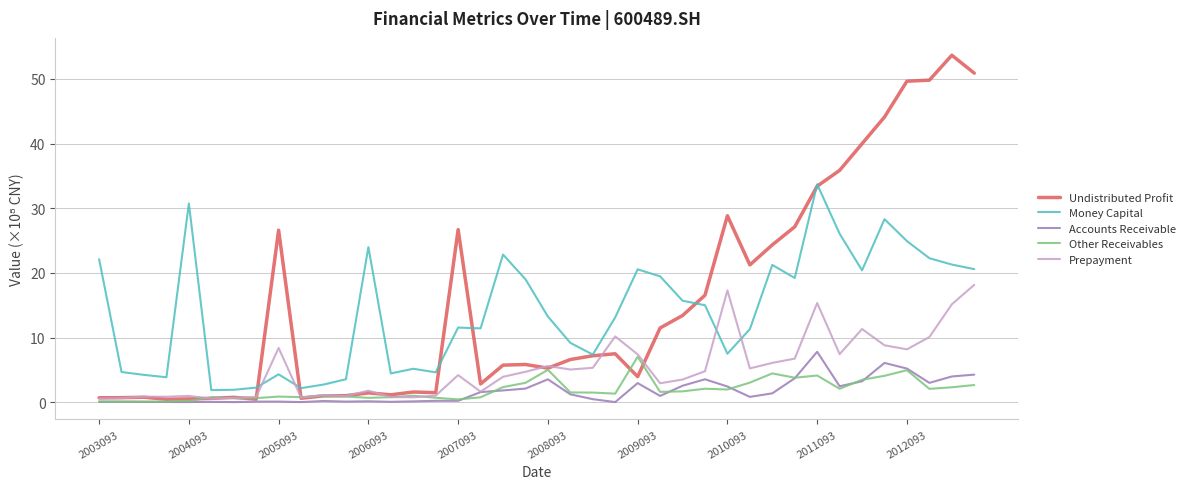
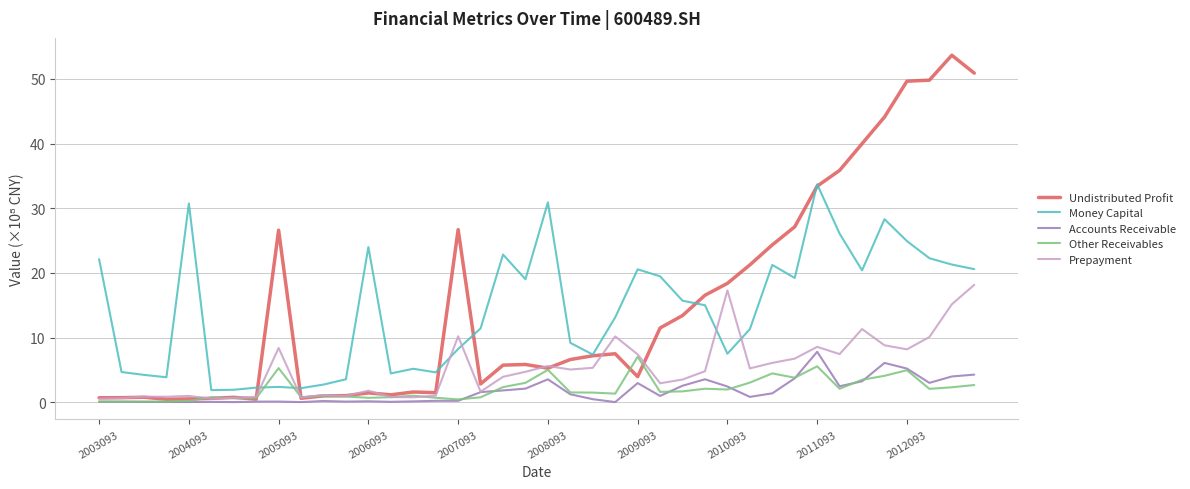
  {
    "Undistributed Profit": {
      "2005093": 27,
      "2007093": 27,
      "2009093": 4,
-     "2010093": 29,
+     "2010093": 18,
      "2012093": 50
    },
    "Money Capital": {
      "2003093": 22,
      "2004093": 31,
-     "2005093": 4,
+     "2005093": 2,
      "2006093": 24,
-     "2007093": 12,
-     "2008093": 13,
+     "2007093": 8,
+     "2008093": 31,
      "2009093": 21,
      "2010093": 8,
      "2012093": 25
    },
    "Accounts Receivable": {
      "2005093": 0,
      "2006093": 0,
      "2008093": 4,
      "2009093": 3,
      "2010093": 2,
      "2011093": 8
    },
    "Other Receivables": {
-     "2005093": 1,
+     "2005093": 5,
      "2006093": 1,
      "2010093": 2,
-     "2011093": 4
+     "2011093": 6
    },
    "Prepayment": {
      "2004093": 1,
      "2005093": 8,
-     "2007093": 4,
+     "2007093": 10,
      "2010093": 17,
-     "2011093": 15,
+     "2011093": 9,
      "2012093": 8
    }
  }
